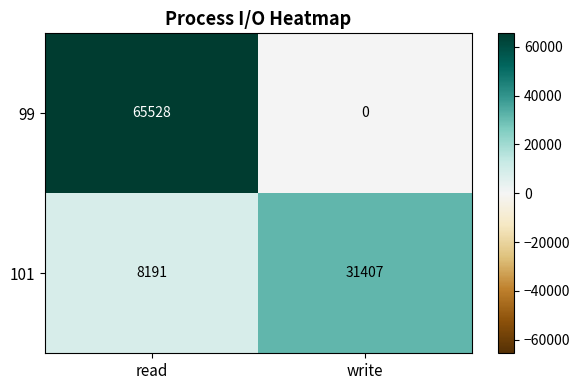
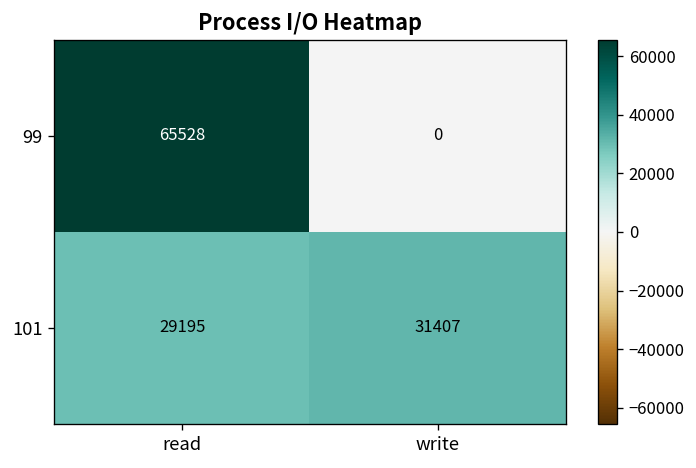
  {
    "99": {
      "read": 65528,
      "write": 0
    },
    "101": {
-     "read": 8191,
+     "read": 29195,
      "write": 31407
    }
  }
